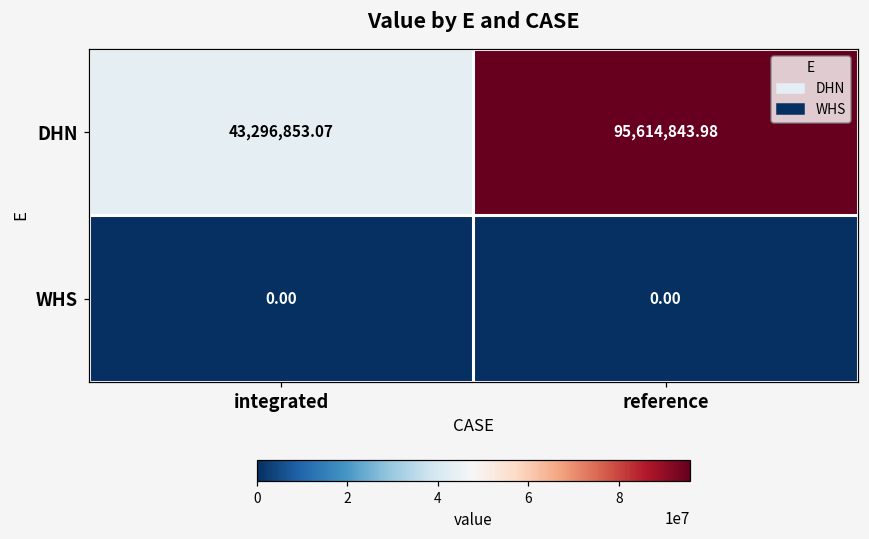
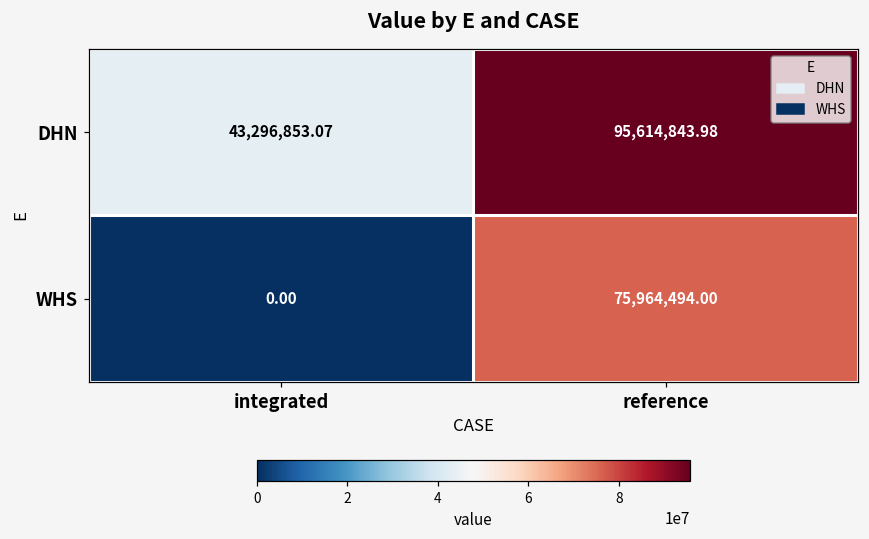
  {
    "DHN": {
      "integrated": "43,296,853.07",
      "reference": "95,614,843.98"
    },
    "WHS": {
      "integrated": "0.00",
-     "reference": "0.00"
+     "reference": "75,964,494.00"
    }
  }
